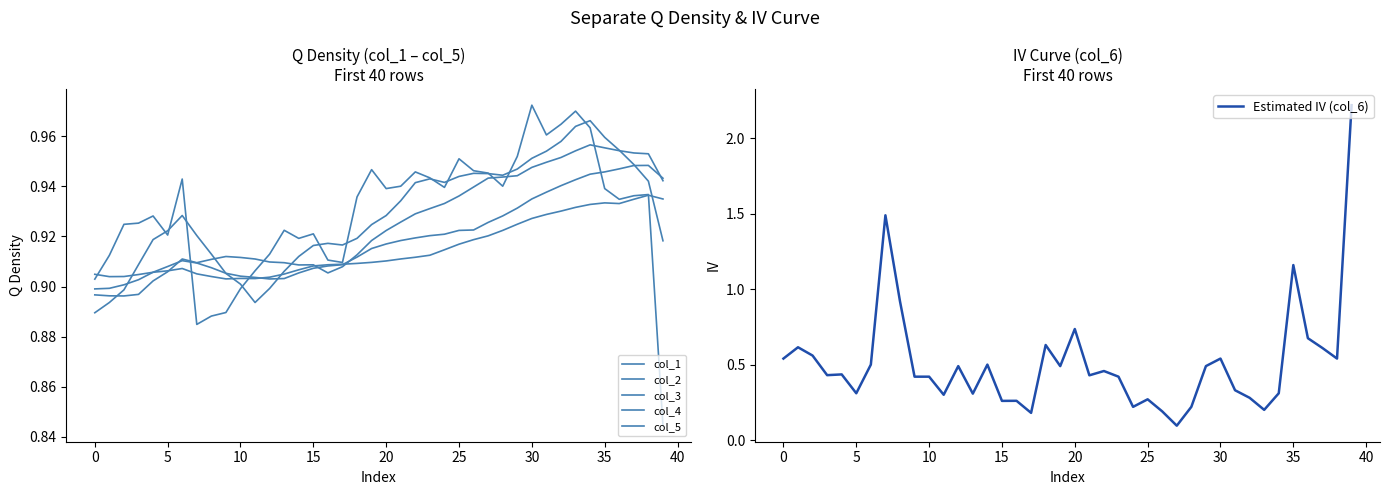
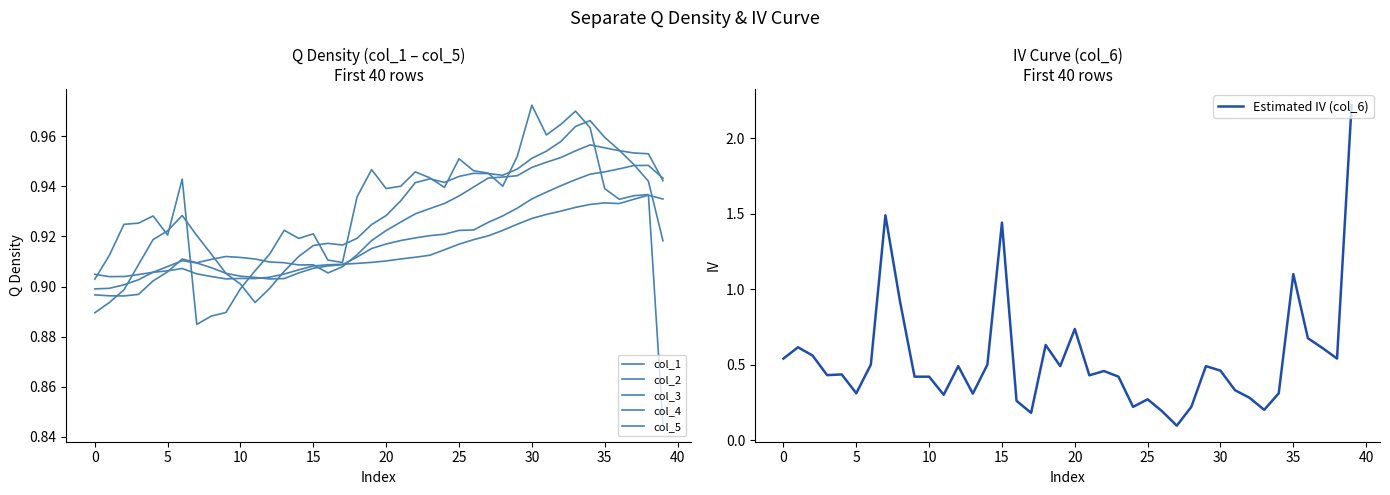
  {
    "IV Curve (col_6) First 40 rows": {
      "0": 0.54,
      "5": 0.31,
      "10": 0.42,
-     "15": 0.26,
+     "15": 1.44,
      "20": 0.74,
      "25": 0.27,
-     "30": 0.54,
-     "35": 1.16
+     "30": 0.46,
+     "35": 1.10
    }
  }
